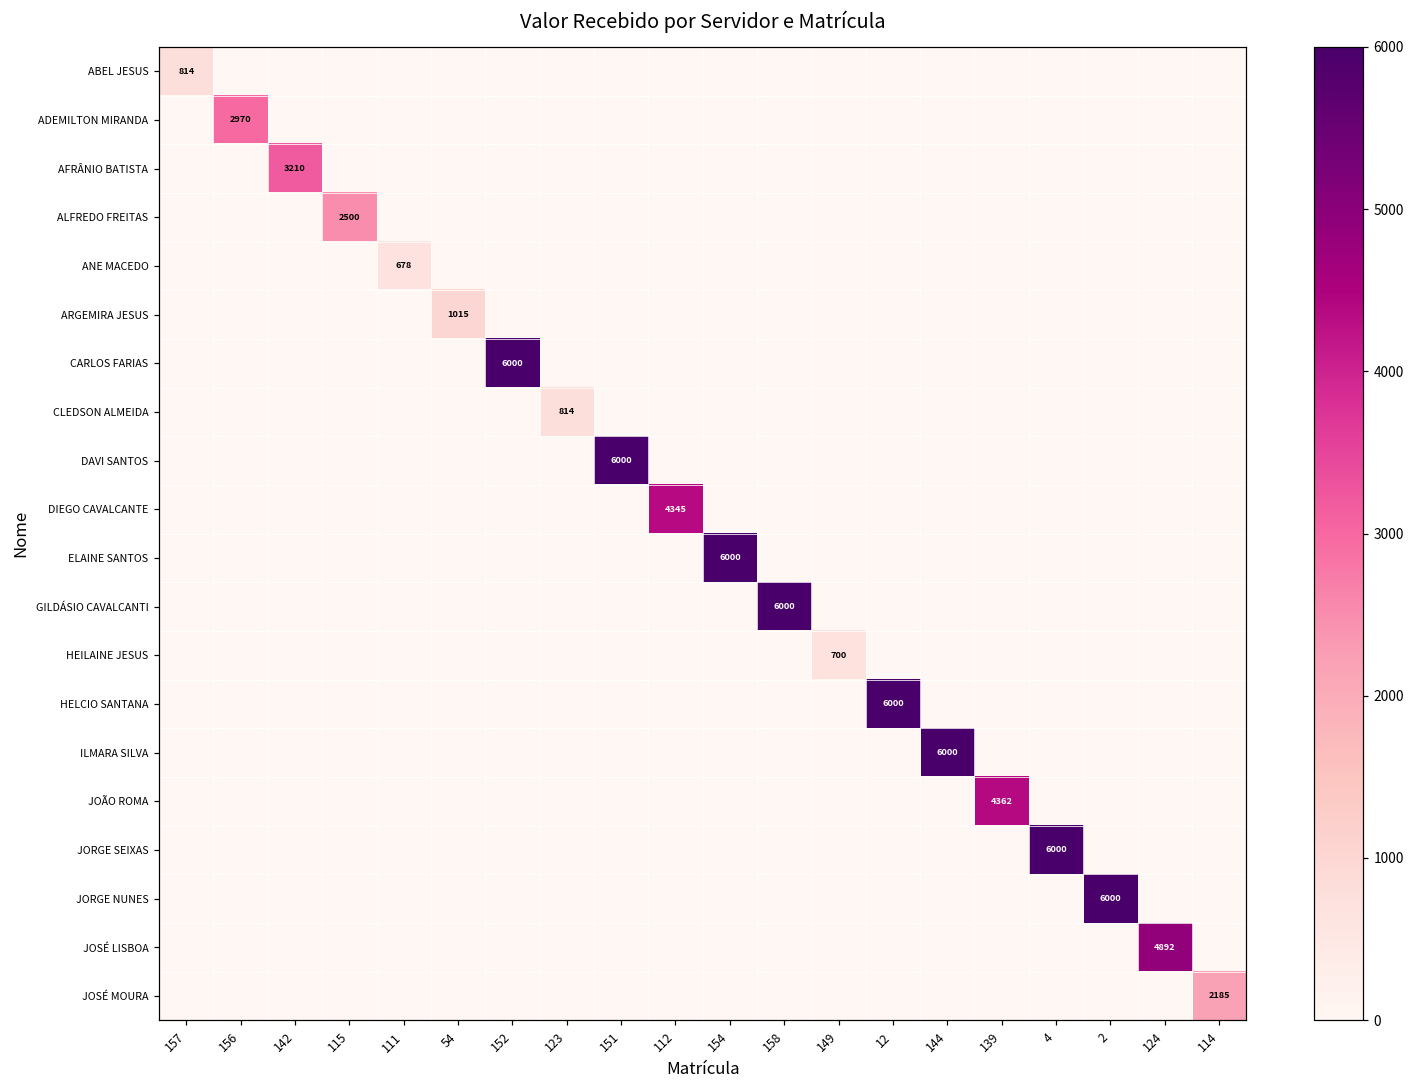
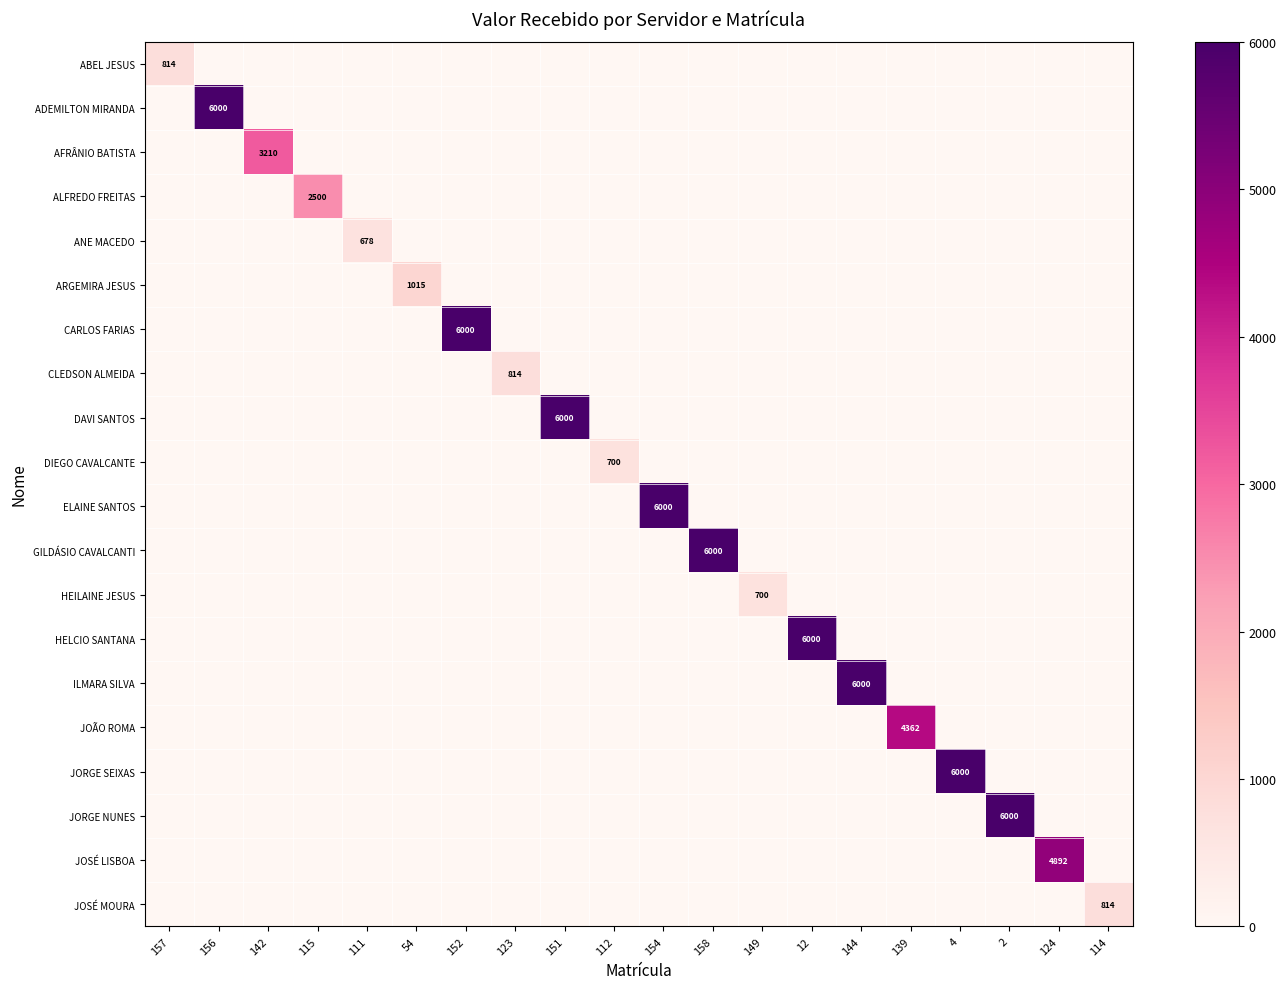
  {
    "ABEL JESUS": {
      "157": 814
    },
    "ADEMILTON MIRANDA": {
-     "156": 2970
+     "156": 6000
    },
    "AFRÂNIO BATISTA": {
      "142": 3210
    },
    "ALFREDO FREITAS": {
      "115": 2500
    },
    "ANE MACEDO": {
      "111": 678
    },
    "ARGEMIRA JESUS": {
      "54": 1015
    },
    "CARLOS FARIAS": {
      "152": 6000
    },
    "CLEDSON ALMEIDA": {
      "123": 814
    },
    "DAVI SANTOS": {
      "151": 6000
    },
    "DIEGO CAVALCANTE": {
-     "112": 4345
+     "112": 700
    },
    "ELAINE SANTOS": {
      "154": 6000
    },
    "GILDÁSIO CAVALCANTI": {
      "158": 6000
    },
    "HEILAINE JESUS": {
      "149": 700
    },
    "HELCIO SANTANA": {
      "12": 6000
    },
    "ILMARA SILVA": {
      "144": 6000
    },
    "JOÃO ROMA": {
      "139": 4362
    },
    "JORGE SEIXAS": {
      "4": 6000
    },
    "JORGE NUNES": {
      "2": 6000
    },
    "JOSÉ LISBOA": {
      "124": 4892
    },
    "JOSÉ MOURA": {
-     "114": 2185
+     "114": 814
    }
  }
